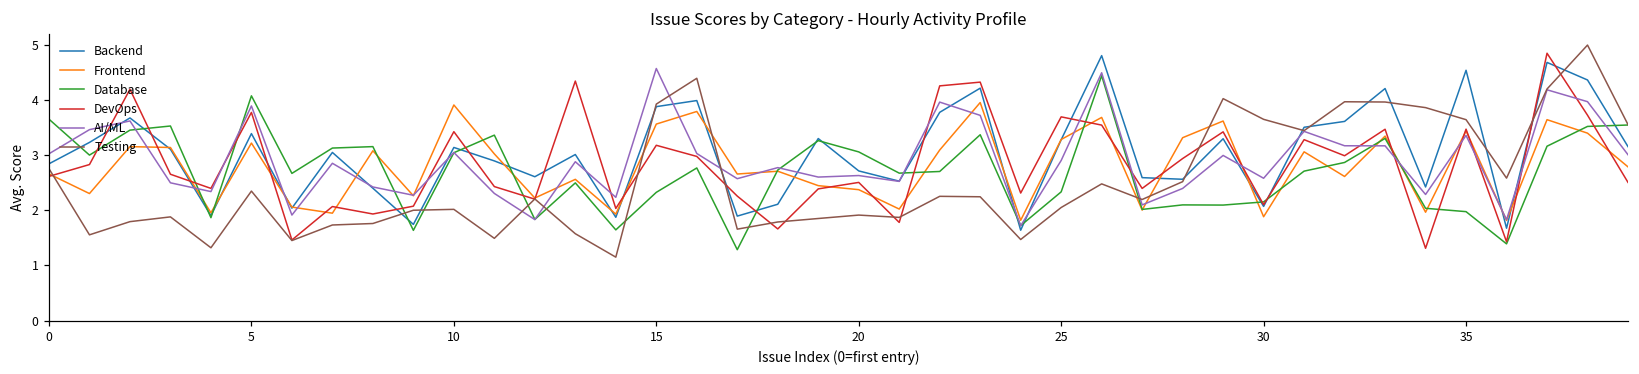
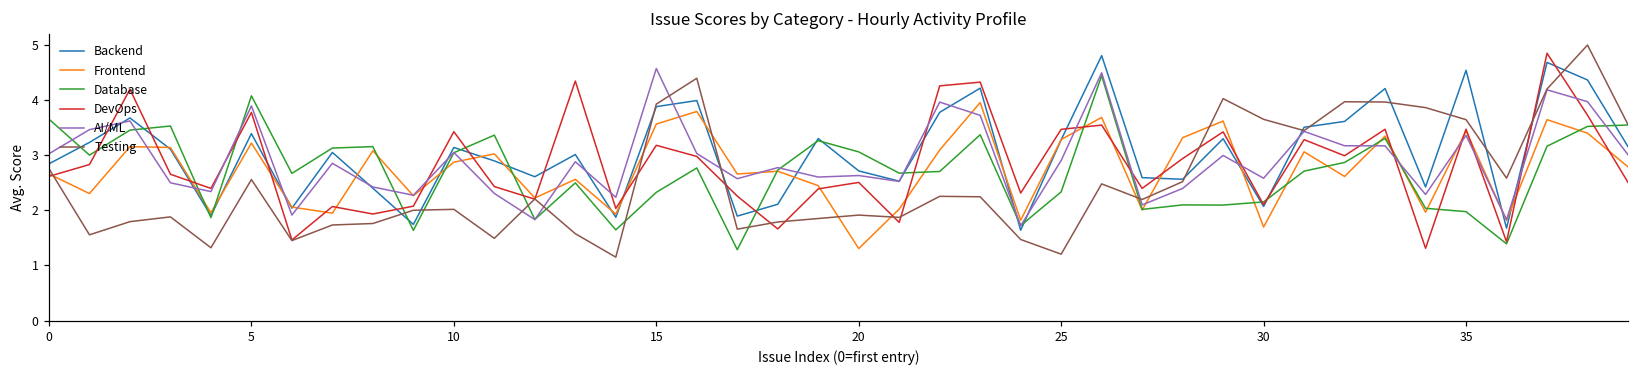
  {
    "Backend": {
      "0": 2.8,
      "5": 3.4,
      "10": 3.1,
      "20": 2.7,
      "35": 4.5
    },
    "Frontend": {
      "5": 3.2,
-     "10": 3.9,
+     "10": 2.9,
      "15": 3.6,
-     "20": 2.4,
-     "30": 1.9
+     "20": 1.3,
+     "30": 1.7
    },
    "Database": {
      "0": 3.7,
      "5": 4.1,
      "15": 2.3,
      "20": 3.1,
      "25": 2.3,
      "35": 2.0
    },
    "DevOps": {
      "5": 3.8,
      "10": 3.4,
      "15": 3.2,
      "20": 2.5,
-     "25": 3.7
+     "25": 3.5
    },
    "AI/ML": {
      "0": 3.0,
      "5": 3.9,
      "15": 4.6,
      "20": 2.6,
      "25": 2.9,
      "30": 2.6,
      "35": 3.4
    },
    "Testing": {
      "0": 2.8,
-     "5": 2.4,
+     "5": 2.6,
      "10": 2.0,
      "20": 1.9,
-     "25": 2.1,
+     "25": 1.2,
      "30": 3.7,
      "35": 3.6
    }
  }
